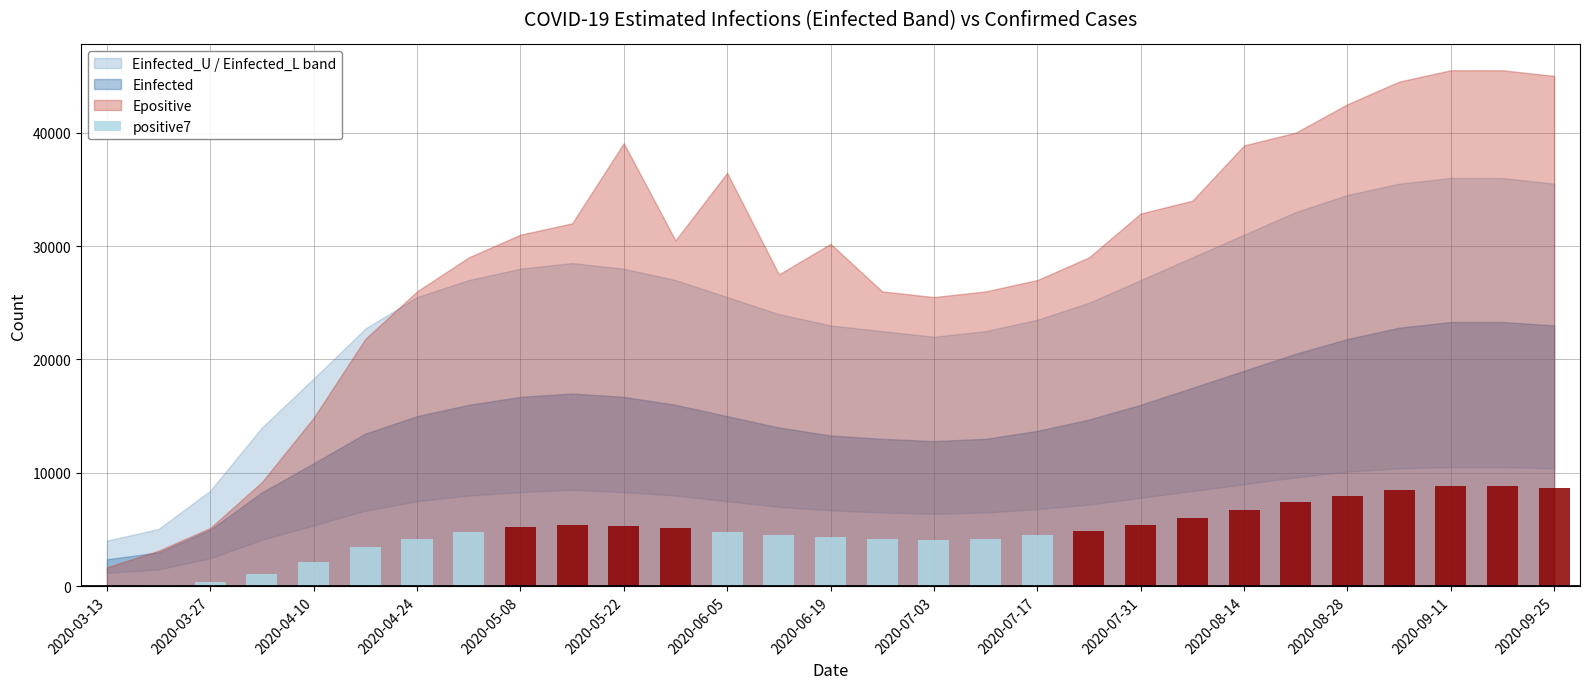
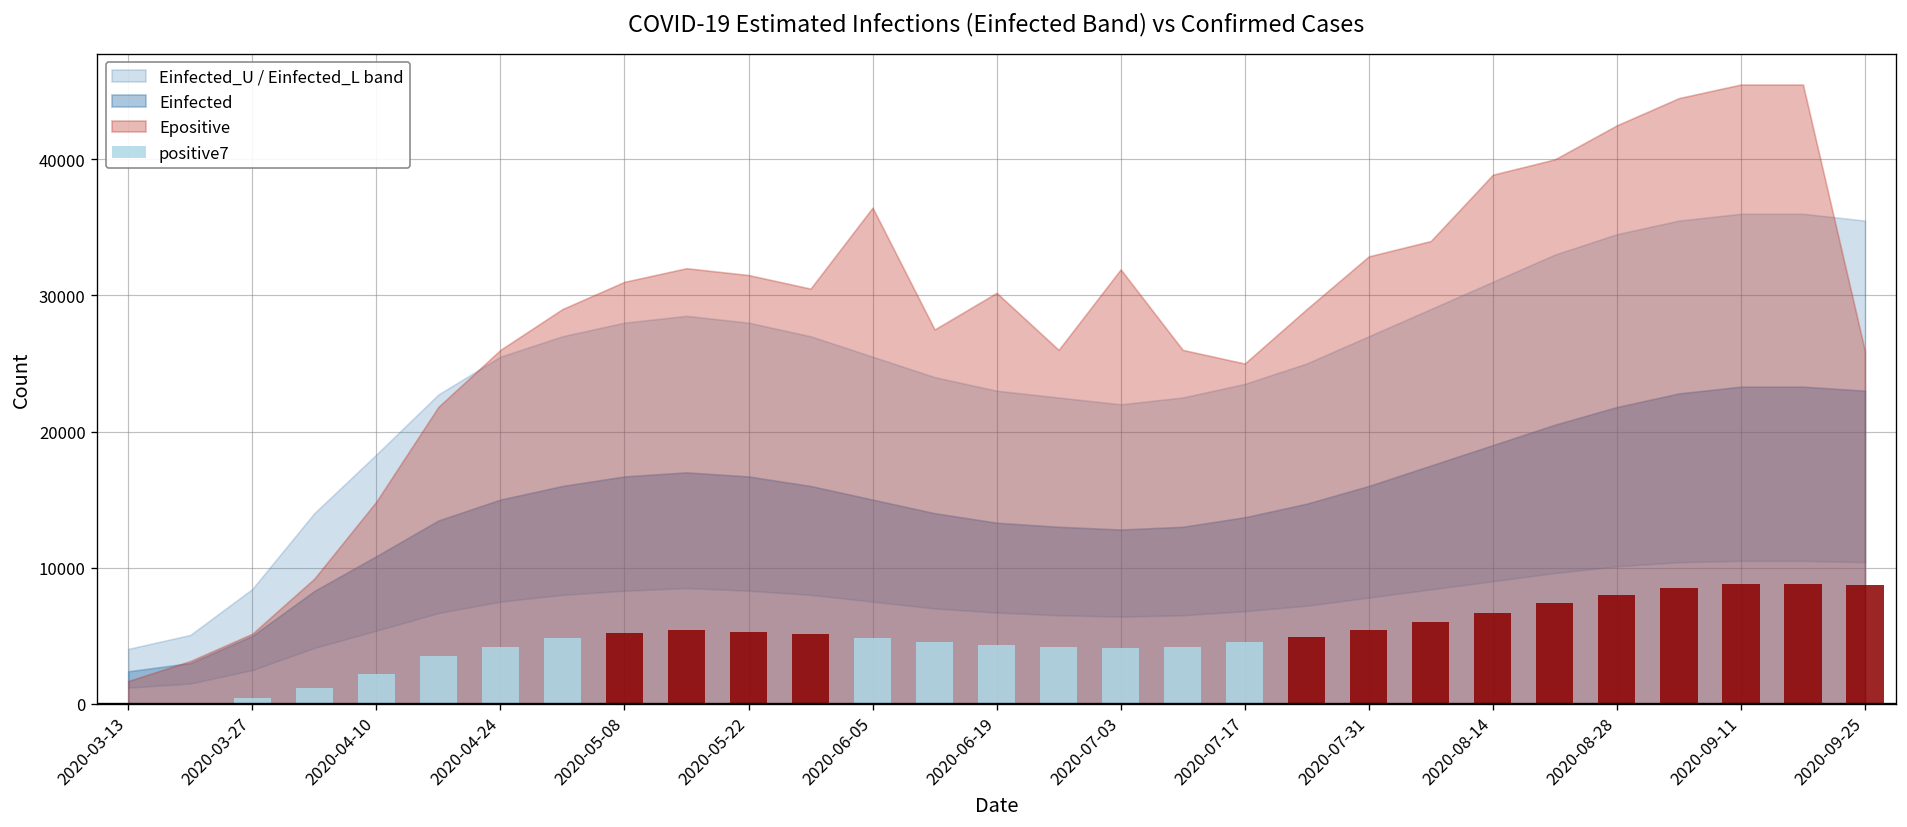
  {
    "Epositive": {
      "2020-03-13": 1700,
      "2020-04-10": 14900,
      "2020-04-24": 26000,
      "2020-05-08": 31000,
-     "2020-05-22": 39100,
+     "2020-05-22": 31500,
      "2020-06-05": 36500,
      "2020-06-19": 30200,
-     "2020-07-03": 25500,
-     "2020-07-17": 27000,
+     "2020-07-03": 31900,
+     "2020-07-17": 25000,
      "2020-07-31": 32900,
      "2020-08-14": 38900,
      "2020-08-28": 42500,
      "2020-09-11": 45500,
-     "2020-09-25": 45000
+     "2020-09-25": 25900
    }
  }
